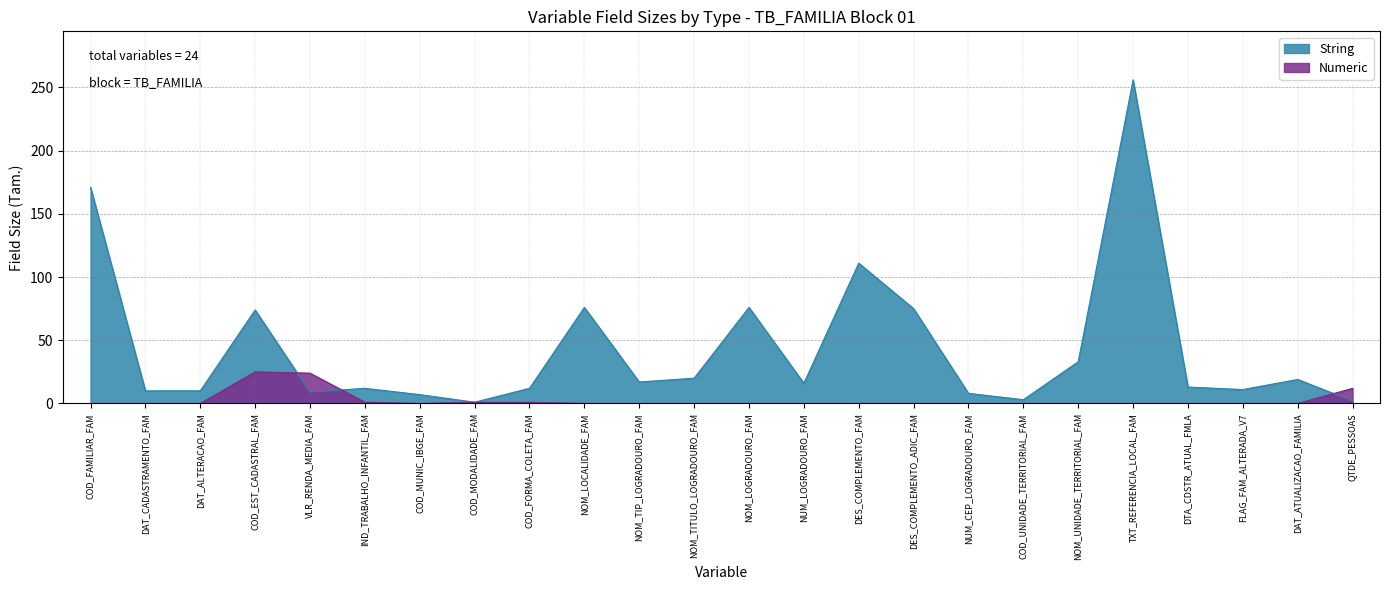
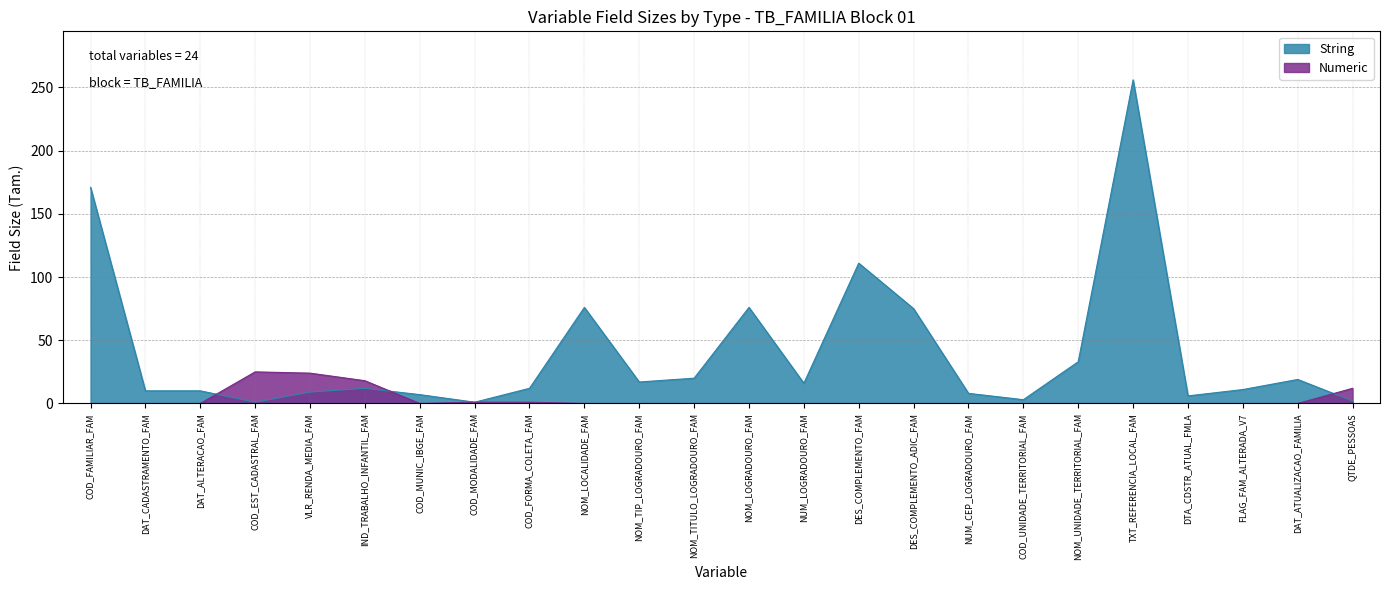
  {
    "String": {
      "COD_FAMILIAR_FAM": 171,
      "DAT_CADASTRAMENTO_FAM": 10,
      "DAT_ALTERACAO_FAM": 10,
-     "COD_EST_CADASTRAL_FAM": 74,
+     "COD_EST_CADASTRAL_FAM": 1,
      "VLR_RENDA_MEDIA_FAM": 9,
      "IND_TRABALHO_INFANTIL_FAM": 12,
      "COD_MUNIC_IBGE_FAM": 7,
      "COD_FORMA_COLETA_FAM": 12,
      "NOM_LOCALIDADE_FAM": 76,
      "NOM_TIP_LOGRADOURO_FAM": 17,
      "NOM_TITULO_LOGRADOURO_FAM": 20,
      "NOM_LOGRADOURO_FAM": 76,
      "NUM_LOGRADOURO_FAM": 16,
      "DES_COMPLEMENTO_FAM": 111,
      "DES_COMPLEMENTO_ADIC_FAM": 75,
      "NUM_CEP_LOGRADOURO_FAM": 8,
      "COD_UNIDADE_TERRITORIAL_FAM": 3,
      "NOM_UNIDADE_TERRITORIAL_FAM": 33,
      "TXT_REFERENCIA_LOCAL_FAM": 256,
-     "DTA_CDSTR_ATUAL_FMLA": 13,
+     "DTA_CDSTR_ATUAL_FMLA": 6,
      "FLAG_FAM_ALTERADA_V7": 11,
      "DAT_ATUALIZACAO_FAMILIA": 19,
      "QTDE_PESSOAS": 2
    },
    "Numeric": {
      "COD_FAMILIAR_FAM": 0,
      "DAT_CADASTRAMENTO_FAM": 0,
      "DAT_ALTERACAO_FAM": 0,
      "COD_EST_CADASTRAL_FAM": 25,
      "VLR_RENDA_MEDIA_FAM": 24,
-     "IND_TRABALHO_INFANTIL_FAM": 1,
+     "IND_TRABALHO_INFANTIL_FAM": 18,
      "COD_MUNIC_IBGE_FAM": 0,
      "COD_FORMA_COLETA_FAM": 1,
      "NOM_LOCALIDADE_FAM": 0,
      "NOM_TIP_LOGRADOURO_FAM": 0,
      "NOM_TITULO_LOGRADOURO_FAM": 0,
      "NOM_LOGRADOURO_FAM": 0,
      "NUM_LOGRADOURO_FAM": 0,
      "DES_COMPLEMENTO_FAM": 0,
      "DES_COMPLEMENTO_ADIC_FAM": 0,
      "NUM_CEP_LOGRADOURO_FAM": 0,
      "COD_UNIDADE_TERRITORIAL_FAM": 0,
      "NOM_UNIDADE_TERRITORIAL_FAM": 0,
      "TXT_REFERENCIA_LOCAL_FAM": 0,
      "DTA_CDSTR_ATUAL_FMLA": 0,
      "FLAG_FAM_ALTERADA_V7": 0,
      "DAT_ATUALIZACAO_FAMILIA": 0,
      "QTDE_PESSOAS": 12
    }
  }
